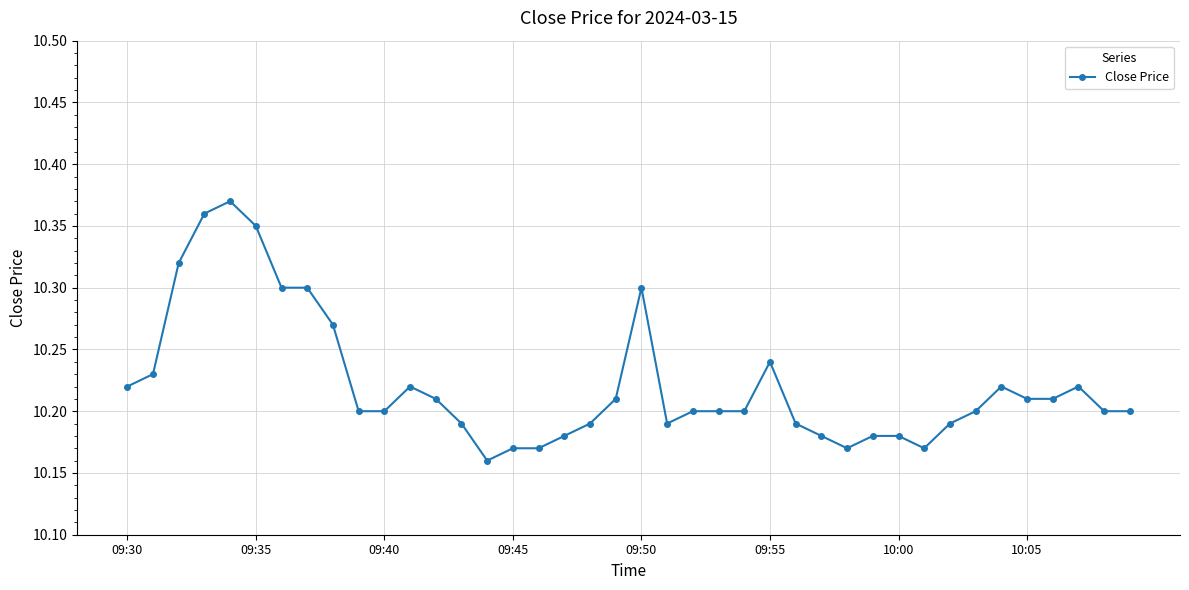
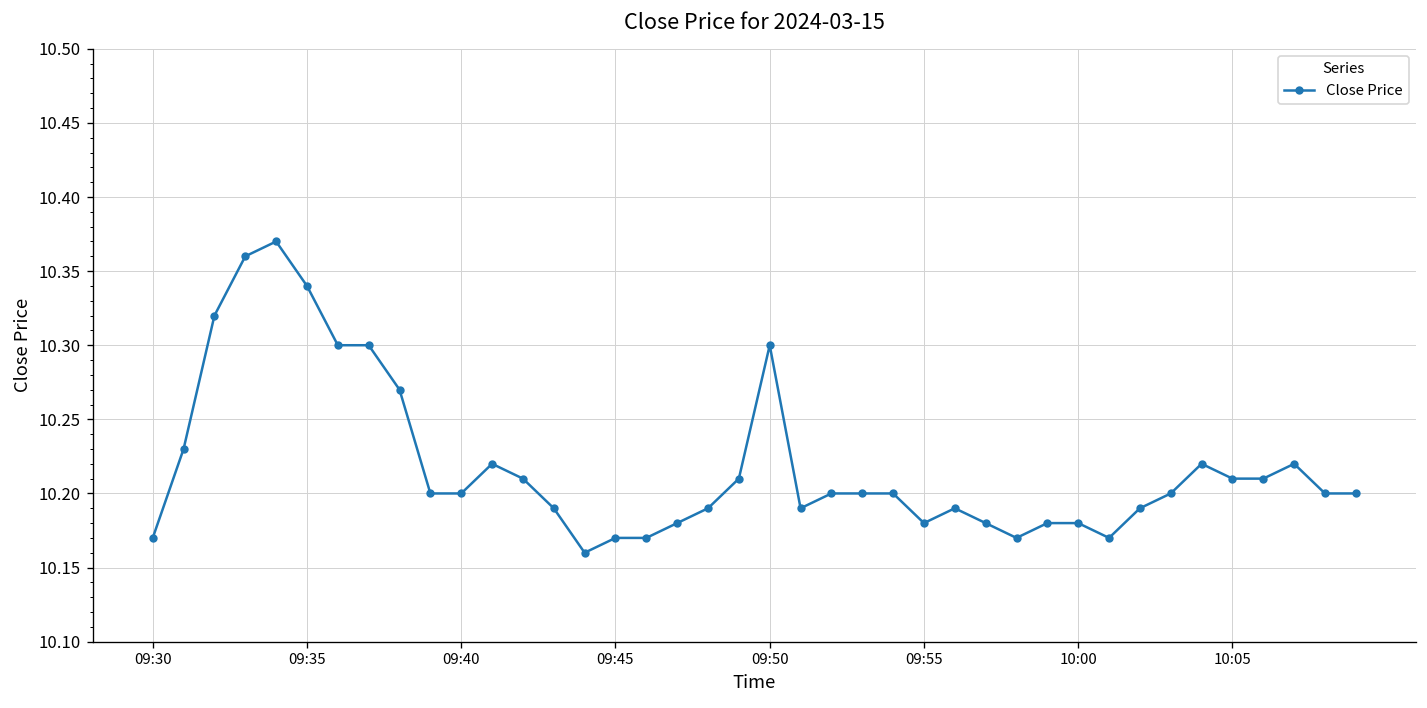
  {
-   "09:30": 10.22,
-   "09:35": 10.35,
+   "09:30": 10.17,
+   "09:35": 10.34,
    "09:40": 10.20,
    "09:45": 10.17,
    "09:50": 10.30,
-   "09:55": 10.24,
+   "09:55": 10.18,
    "10:00": 10.18,
    "10:05": 10.21
  }
